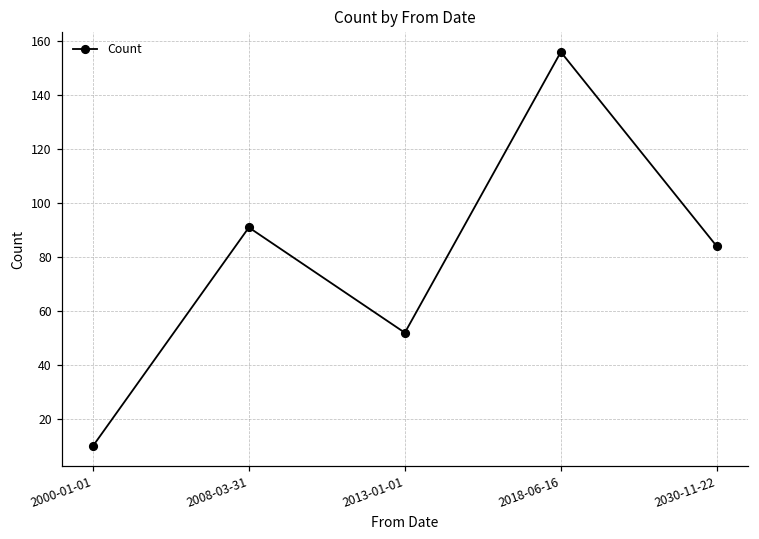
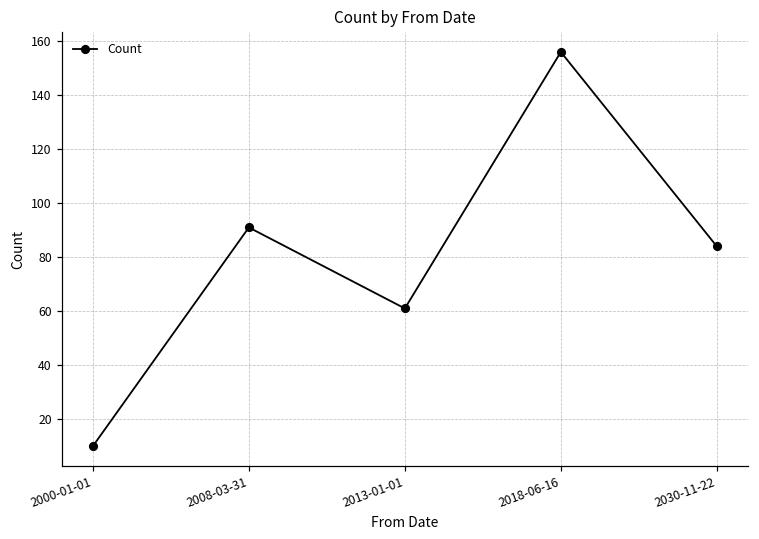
  {
    "2000-01-01": 10,
    "2008-03-31": 91,
-   "2013-01-01": 52,
+   "2013-01-01": 61,
    "2018-06-16": 156,
    "2030-11-22": 84
  }
